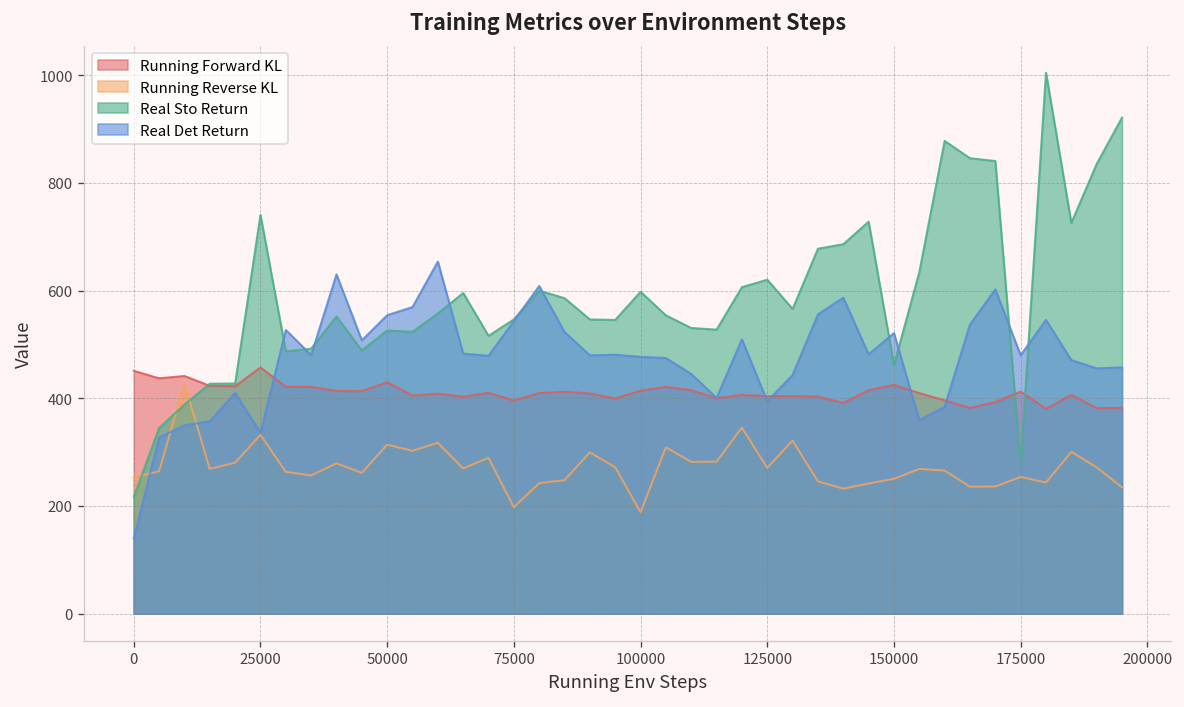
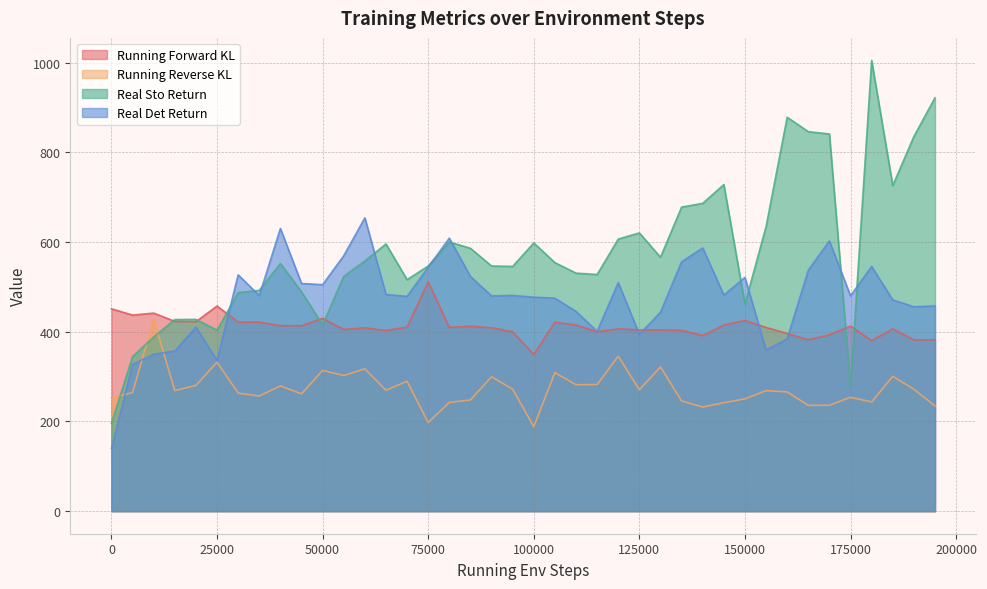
  {
    "Running Forward KL": {
      "0": 450,
      "25000": 460,
      "50000": 430,
-     "75000": 400,
-     "100000": 410,
+     "75000": 510,
+     "100000": 350,
      "125000": 400,
      "150000": 420,
      "175000": 410
    },
    "Running Reverse KL": {
      "0": 250,
      "50000": 310,
      "75000": 200,
      "100000": 190,
      "125000": 270,
      "150000": 250,
      "175000": 250
    },
    "Real Sto Return": {
-     "0": 220,
-     "25000": 740,
-     "50000": 530,
+     "0": 200,
+     "25000": 400,
+     "50000": 420,
      "100000": 600,
      "125000": 620,
      "150000": 460,
      "175000": 280
    },
    "Real Det Return": {
      "0": 140,
-     "50000": 550,
+     "50000": 500,
      "100000": 480,
      "125000": 390,
      "150000": 520,
      "175000": 480
    }
  }
